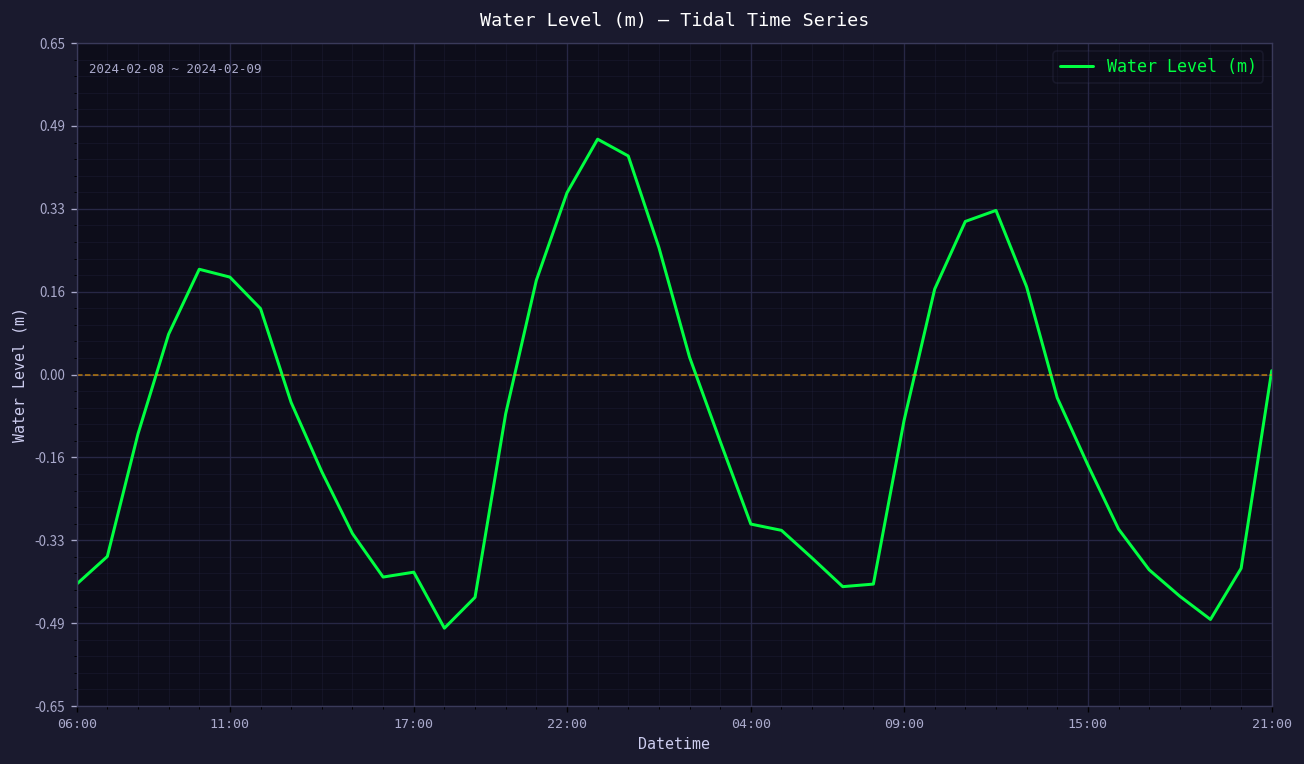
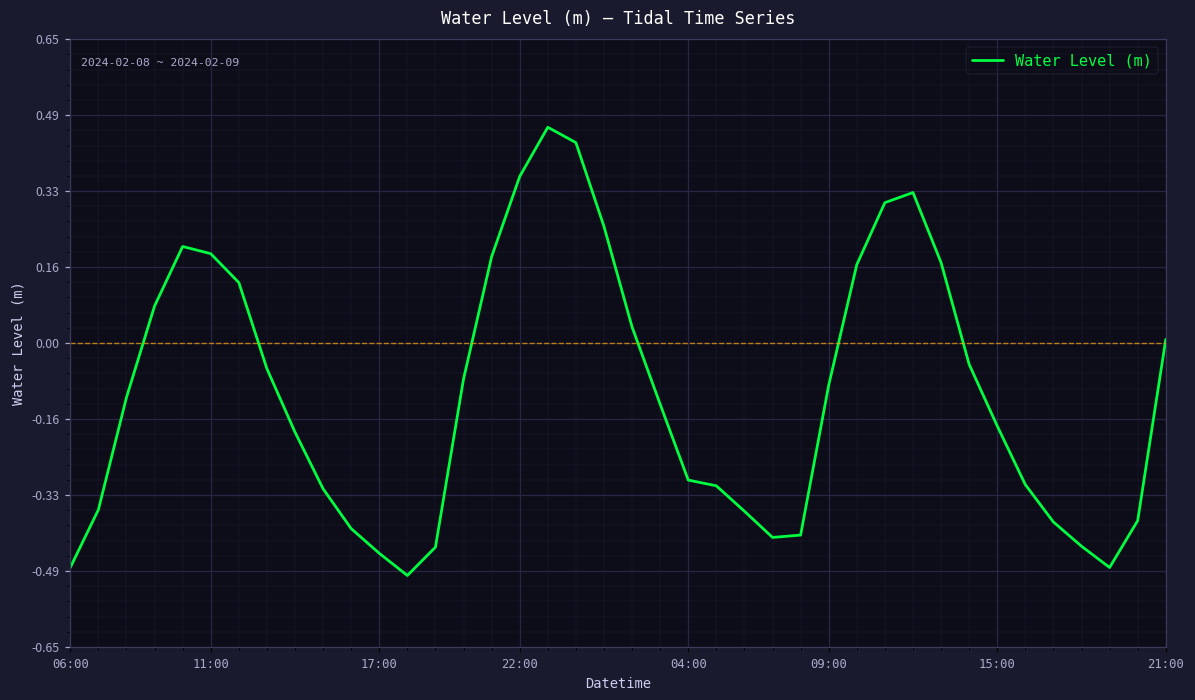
  {
-   "06:00": -0.41,
+   "06:00": -0.48,
    "11:00": 0.19,
-   "17:00": -0.39,
+   "17:00": -0.45,
    "22:00": 0.36,
    "04:00": -0.29,
    "09:00": -0.09,
    "15:00": -0.18,
    "21:00": 0.01
  }
